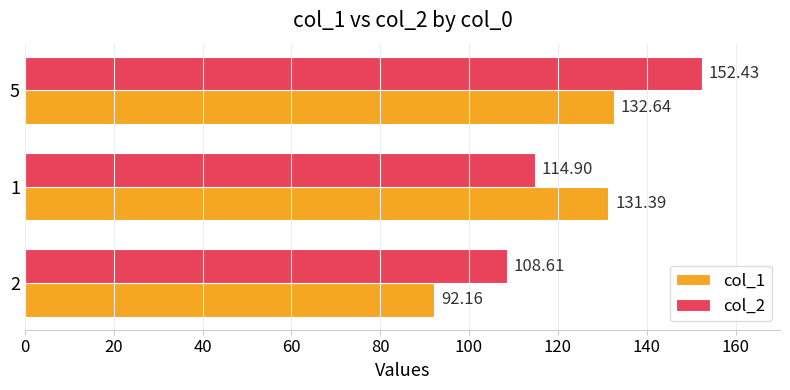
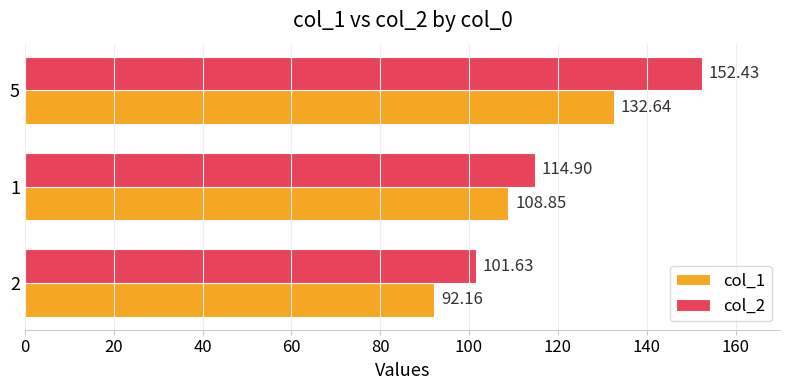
  {
    "col_1": {
      "5": 132.64,
-     "1": 131.39,
+     "1": 108.85,
      "2": 92.16
    },
    "col_2": {
      "5": 152.43,
      "1": 114.90,
-     "2": 108.61
+     "2": 101.63
    }
  }
